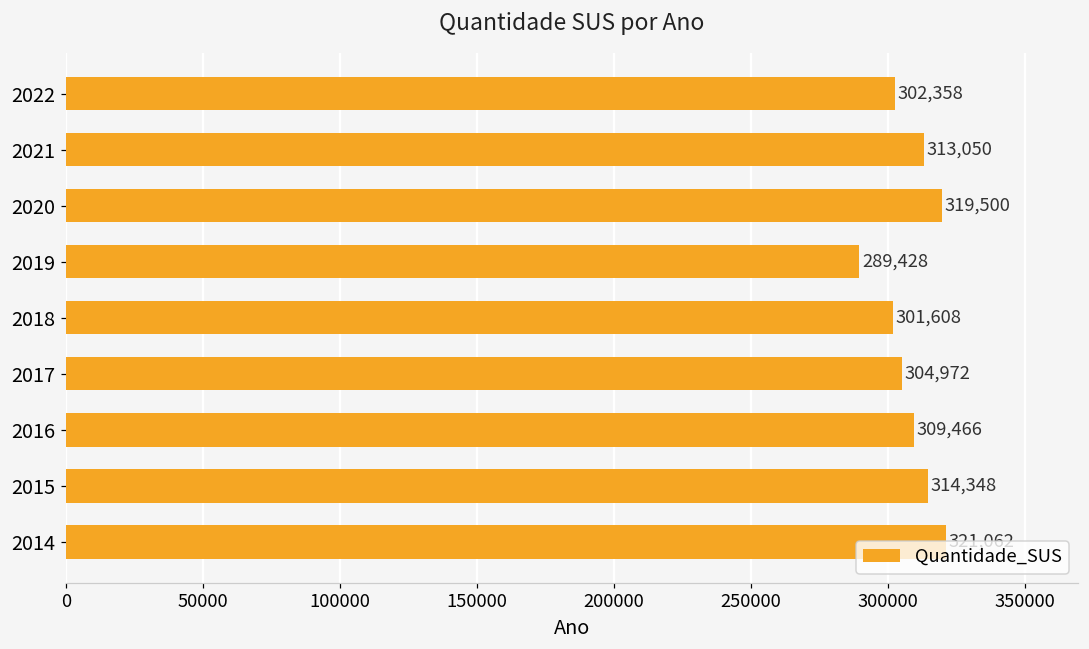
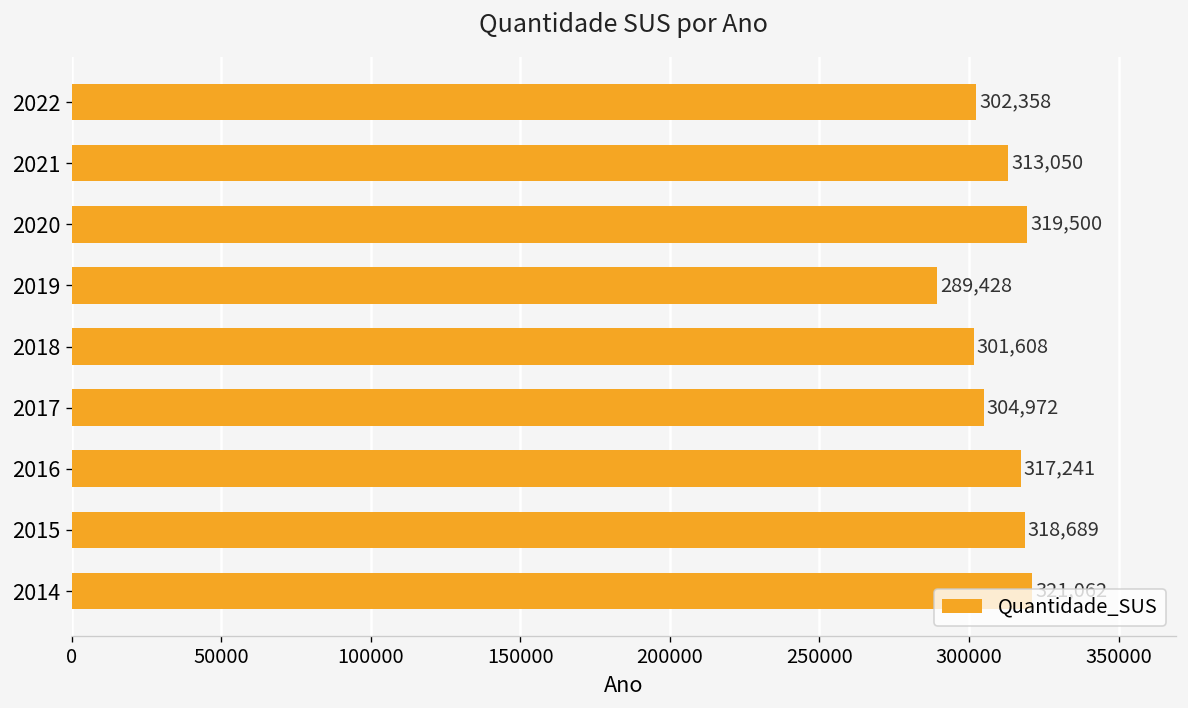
  {
    "2022": "302,358",
    "2021": "313,050",
    "2020": "319,500",
    "2019": "289,428",
    "2018": "301,608",
    "2017": "304,972",
-   "2016": "309,466",
-   "2015": "314,348"
+   "2016": "317,241",
+   "2015": "318,689"
  }
